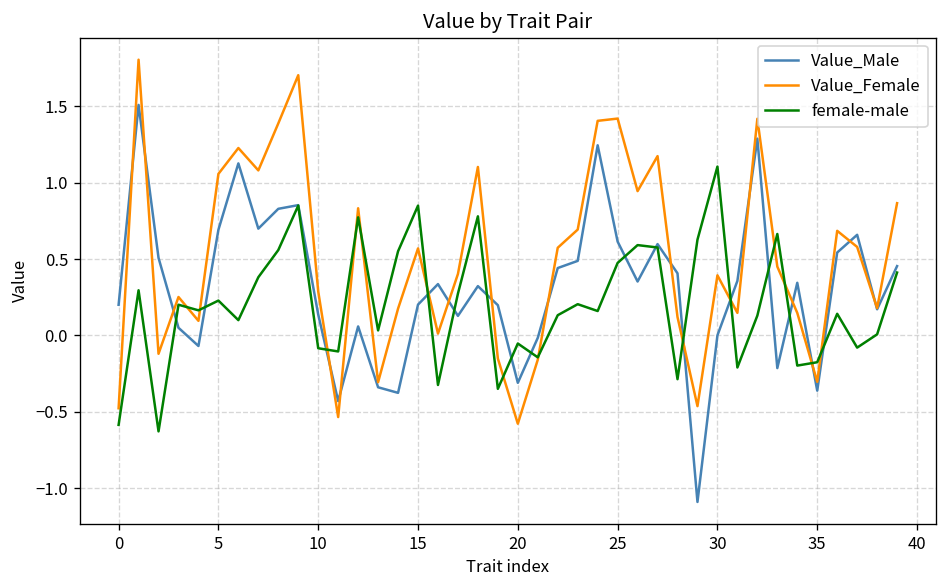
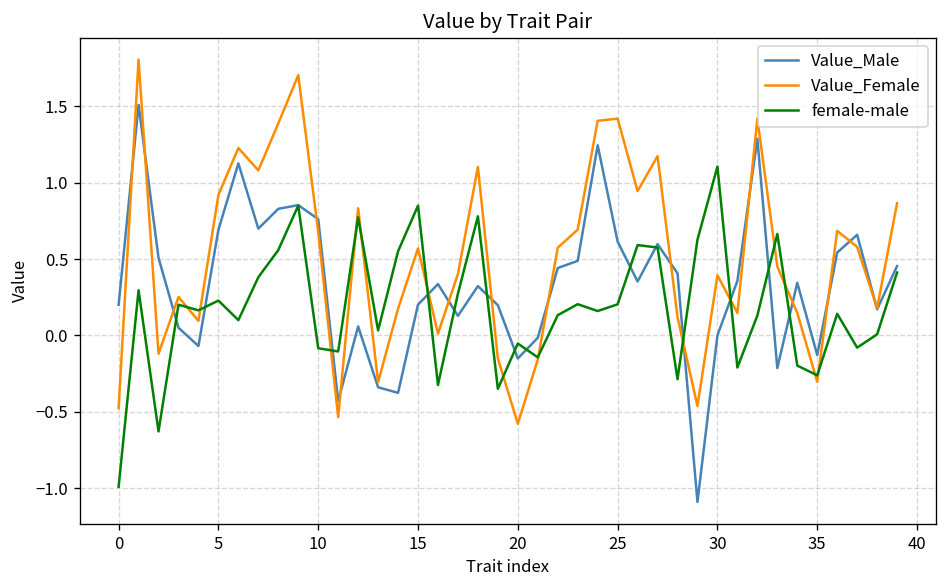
  {
    "Value_Male": {
      "0": 0.20,
      "5": 0.69,
-     "10": 0.14,
+     "10": 0.76,
      "15": 0.20,
-     "20": -0.31,
+     "20": -0.15,
      "25": 0.61,
      "30": 0.00,
-     "35": -0.36
+     "35": -0.13
    },
    "Value_Female": {
      "0": -0.48,
-     "5": 1.06,
-     "10": 0.29,
+     "5": 0.92,
+     "10": 0.68,
      "15": 0.57,
      "20": -0.58,
      "25": 1.42,
      "30": 0.39,
      "35": -0.30
    },
    "female-male": {
-     "0": -0.59,
+     "0": -0.99,
      "5": 0.23,
      "10": -0.08,
      "15": 0.85,
      "20": -0.05,
-     "25": 0.47,
+     "25": 0.20,
      "30": 1.11,
-     "35": -0.17
+     "35": -0.26
    }
  }
